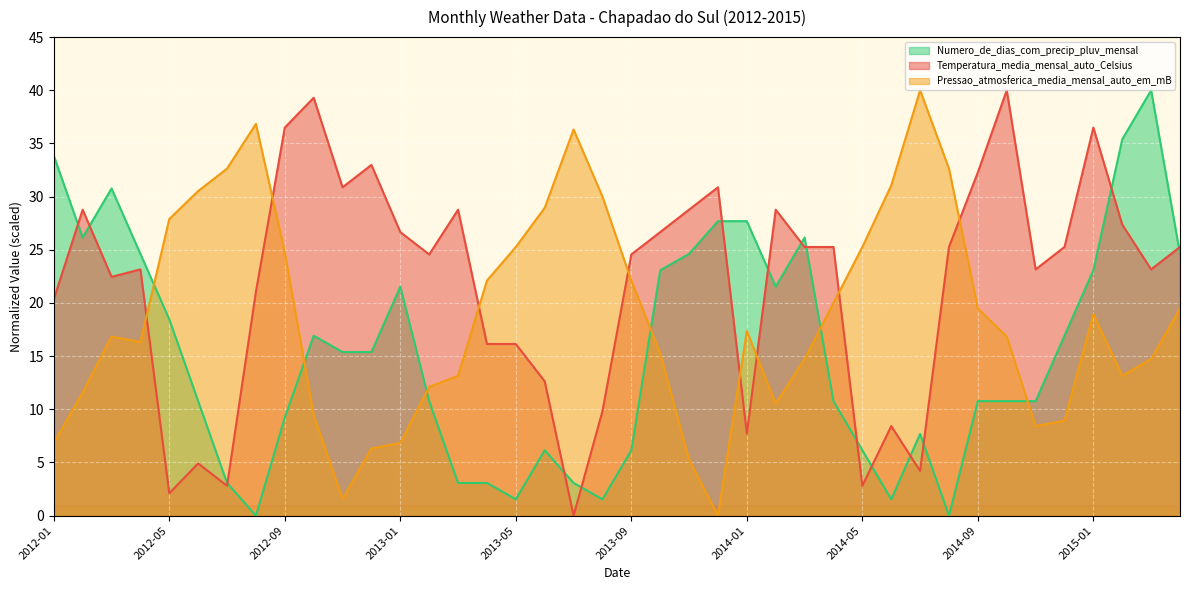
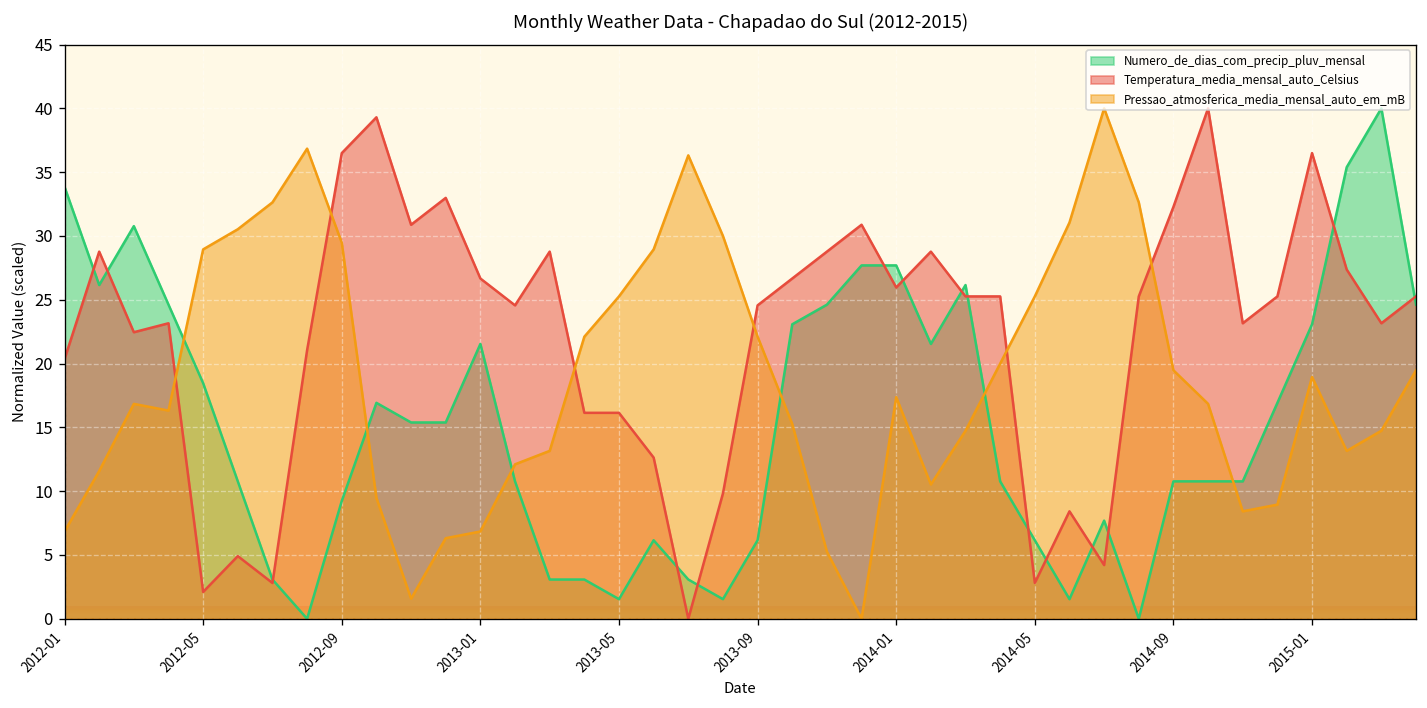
  {
    "Numero_de_dias_com_precip_pluv_mensal": {
      "2012-01": 33.8,
      "2012-05": 18.5,
      "2012-09": 9.2,
      "2013-01": 21.5,
      "2013-05": 1.5,
      "2013-09": 6.2,
      "2014-01": 27.7,
      "2014-05": 6.2,
      "2014-09": 10.8,
      "2015-01": 23.1
    },
    "Temperatura_media_mensal_auto_Celsius": {
      "2012-01": 20.4,
      "2012-05": 2.1,
      "2012-09": 36.5,
      "2013-01": 26.7,
      "2013-05": 16.1,
      "2013-09": 24.6,
-     "2014-01": 7.7,
+     "2014-01": 26.0,
      "2014-05": 2.8,
      "2014-09": 32.3,
      "2015-01": 36.5
    },
    "Pressao_atmosferica_media_mensal_auto_em_mB": {
      "2012-01": 6.8,
-     "2012-05": 27.9,
-     "2012-09": 24.7,
+     "2012-05": 28.9,
+     "2012-09": 29.5,
      "2013-01": 6.8,
      "2013-05": 25.3,
      "2013-09": 22.1,
      "2014-01": 17.4,
      "2014-05": 25.3,
      "2014-09": 19.5,
      "2015-01": 18.9
    }
  }
